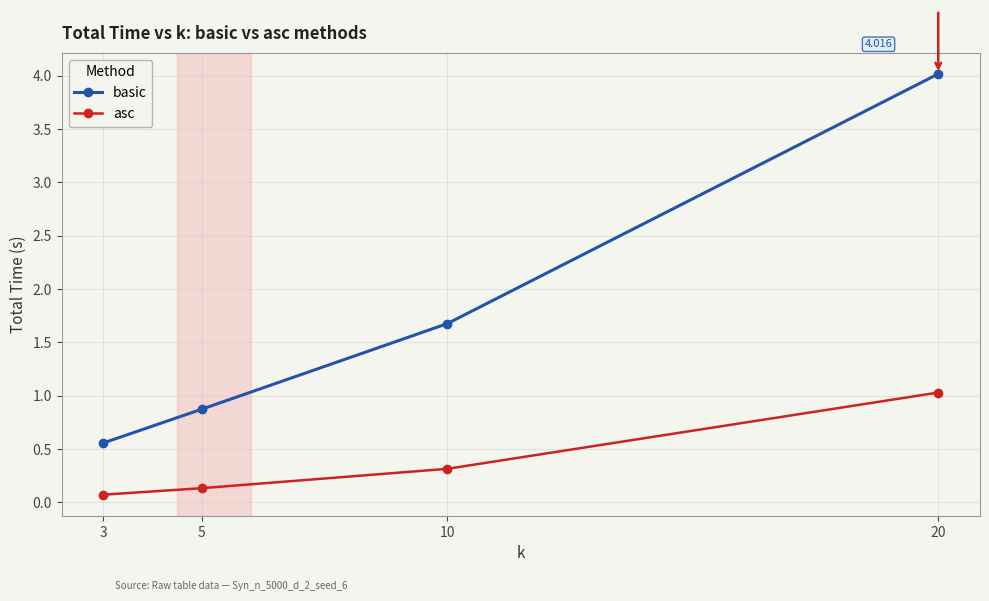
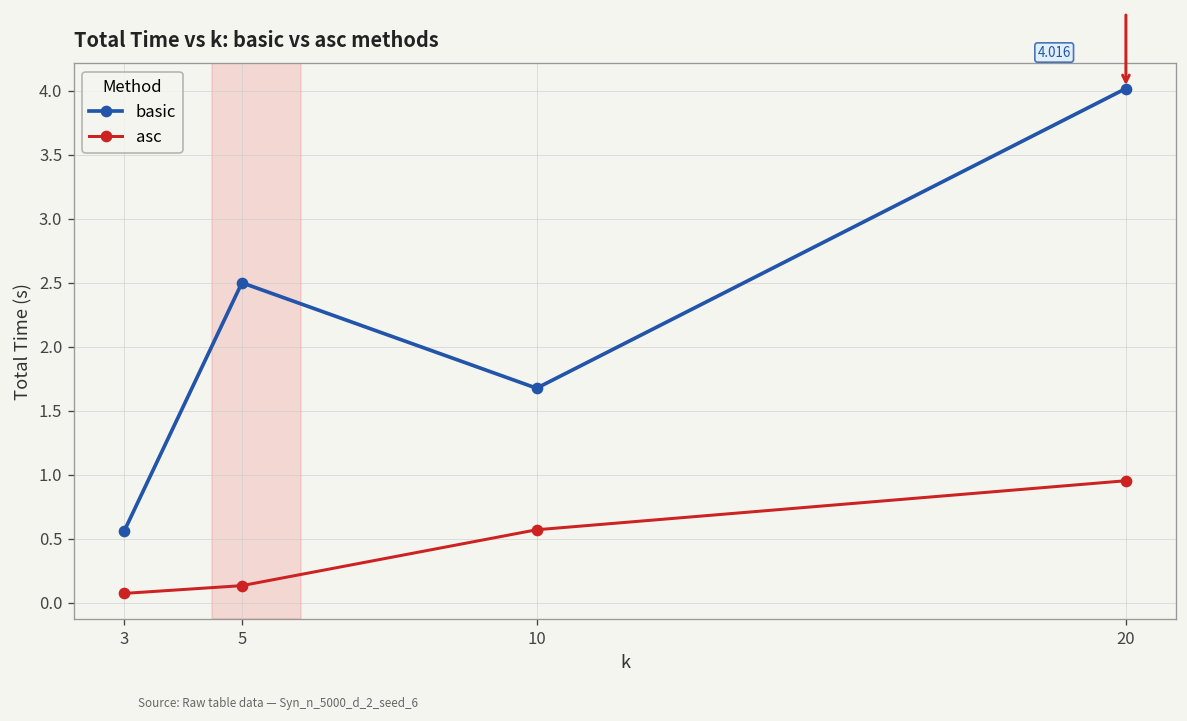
  {
    "basic": {
      "3": 0.56,
-     "5": 0.87,
+     "5": 2.50,
      "10": 1.67,
      "20": 4.02
    },
    "asc": {
      "3": 0.07,
      "5": 0.13,
-     "10": 0.31,
-     "20": 1.03
+     "10": 0.57,
+     "20": 0.95
    }
  }
